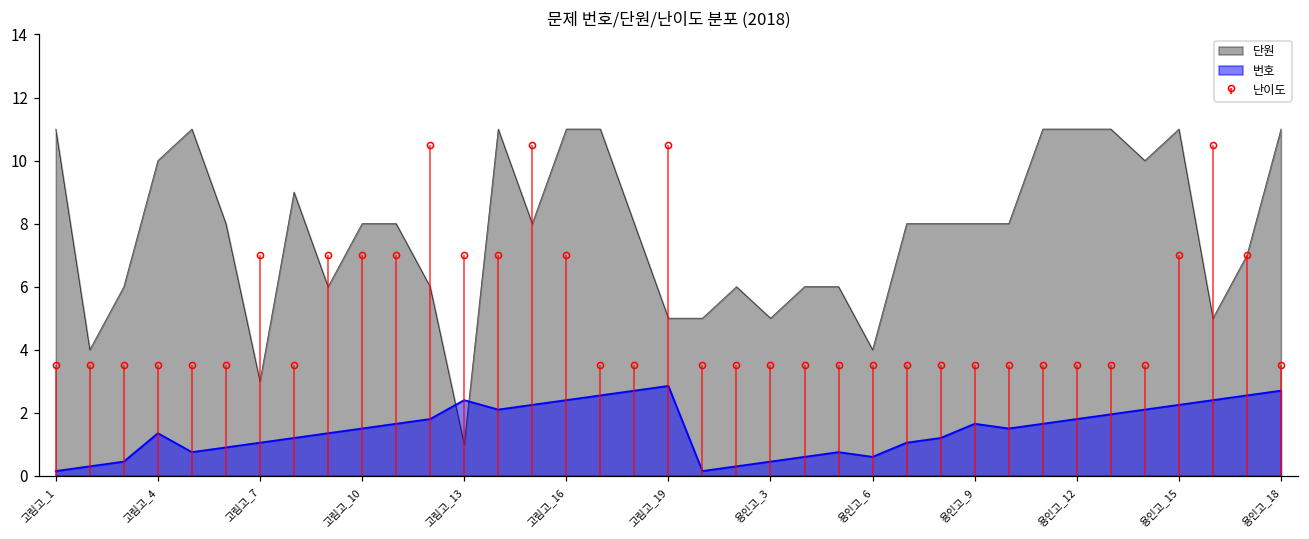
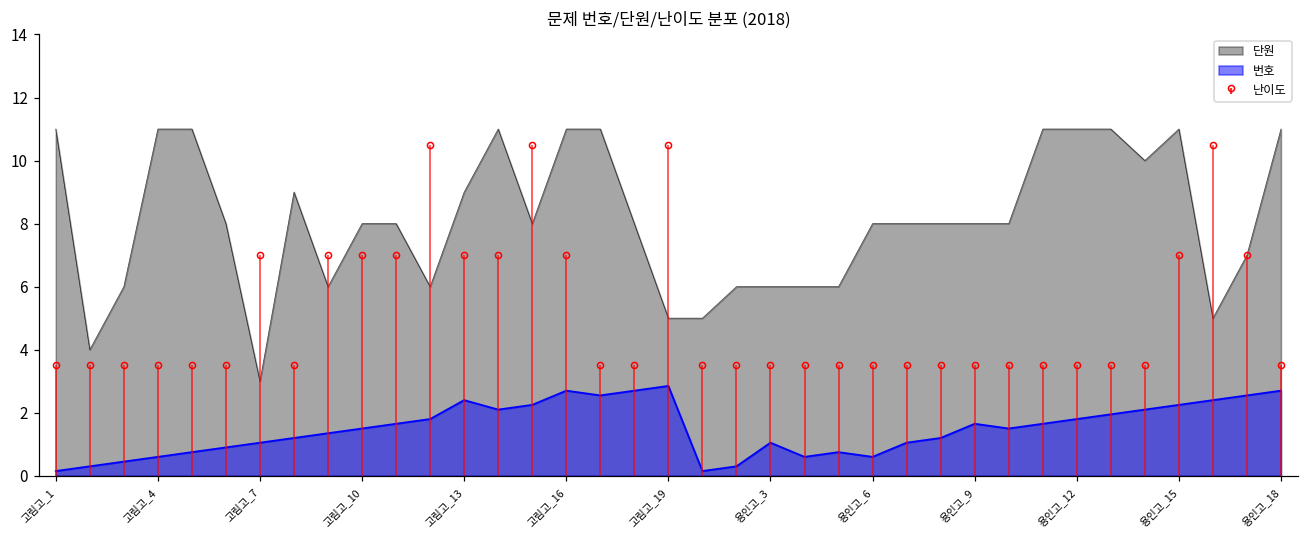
  {
    "단원": {
      "고림고_1": 11,
-     "고림고_4": 10,
+     "고림고_4": 11,
      "고림고_7": 3,
      "고림고_10": 8,
-     "고림고_13": 1,
+     "고림고_13": 9,
      "고림고_16": 11,
      "고림고_19": 5,
-     "용인고_3": 5,
-     "용인고_6": 4,
+     "용인고_3": 6,
+     "용인고_6": 8,
      "용인고_9": 8,
      "용인고_12": 11,
      "용인고_15": 11,
      "용인고_18": 11
    },
    "번호": {
      "고림고_1": 0.2,
-     "고림고_4": 1.3,
+     "고림고_4": 0.6,
      "고림고_7": 1.1,
      "고림고_10": 1.5,
      "고림고_13": 2.4,
-     "고림고_16": 2.4,
+     "고림고_16": 2.7,
      "고림고_19": 2.9,
-     "용인고_3": 0.4,
+     "용인고_3": 1.1,
      "용인고_6": 0.6,
      "용인고_9": 1.7,
      "용인고_12": 1.8,
      "용인고_15": 2.3,
      "용인고_18": 2.7
    }
  }
